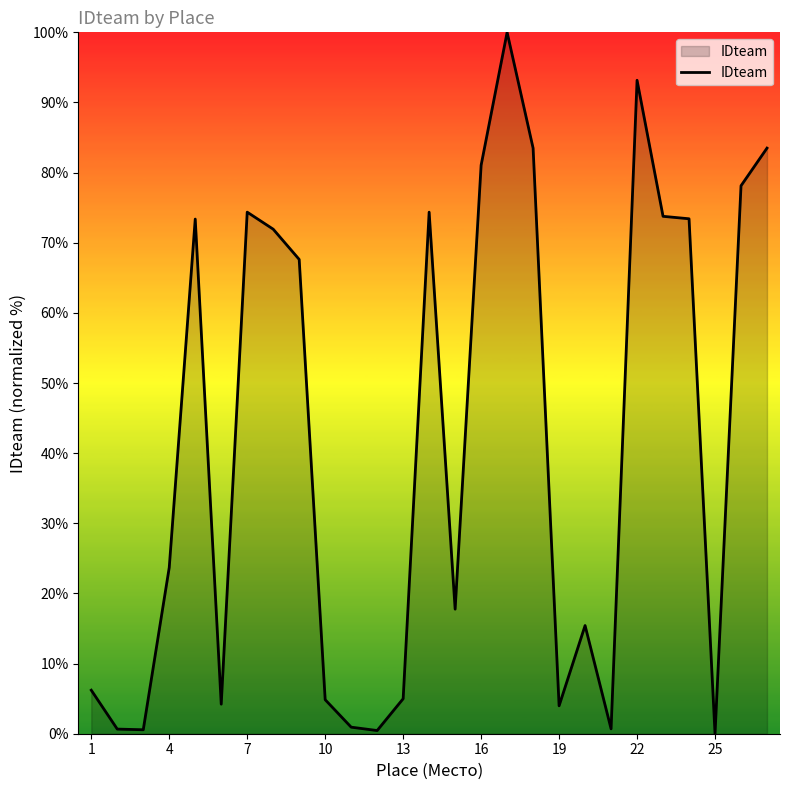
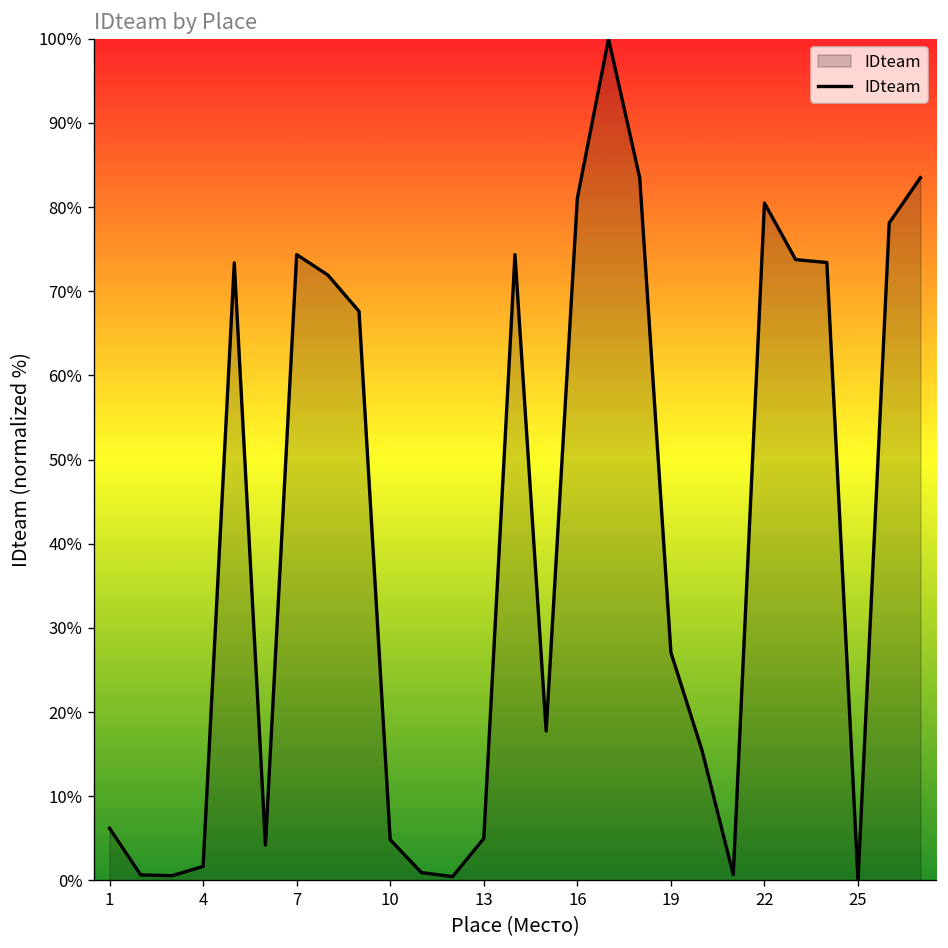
  {
    "1": "6%",
-   "4": "24%",
+   "4": "2%",
    "7": "74%",
    "10": "5%",
    "13": "5%",
    "16": "81%",
-   "19": "4%",
-   "22": "93%",
+   "19": "27%",
+   "22": "80%",
    "25": "0%"
  }
